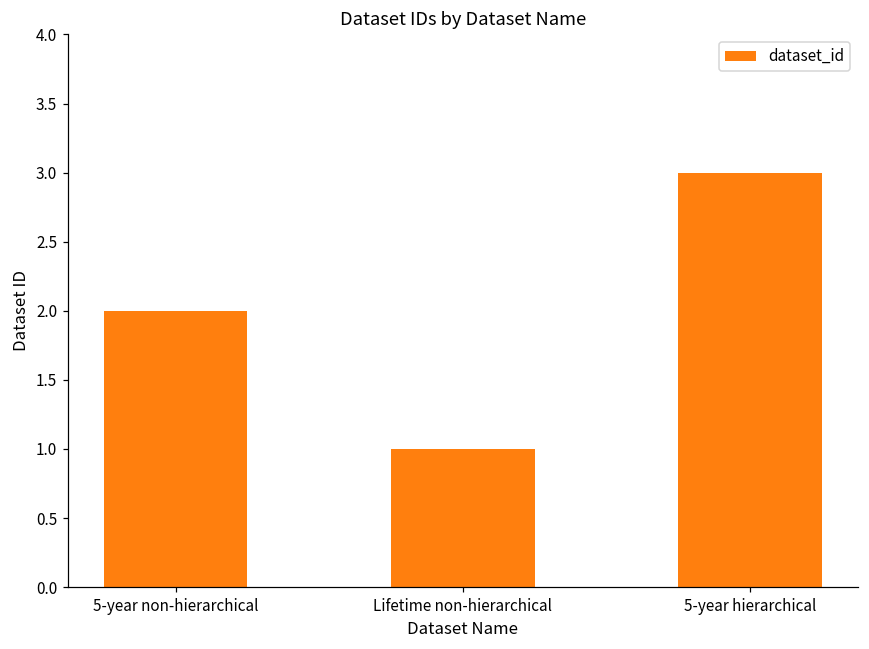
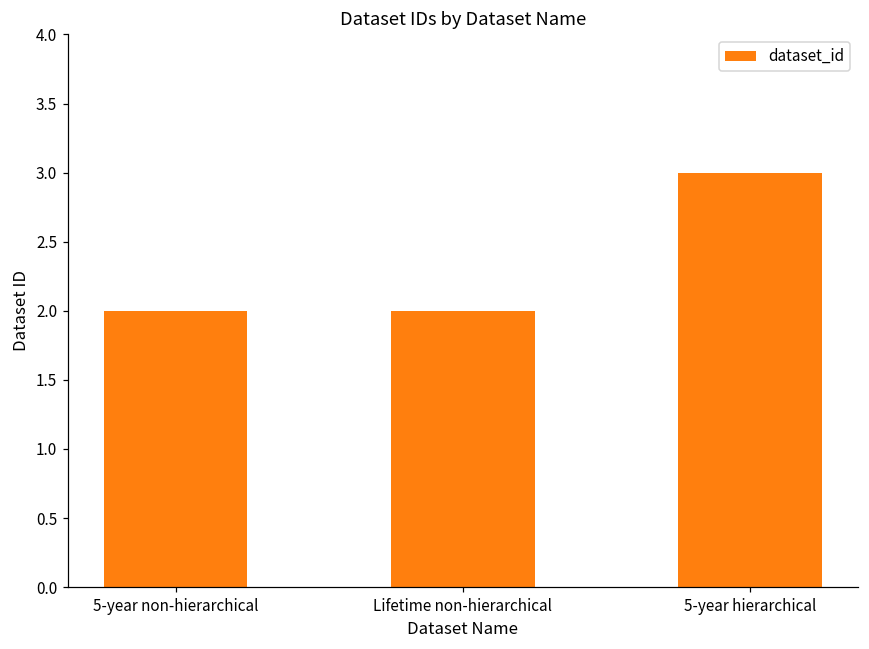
  {
    "5-year non-hierarchical": 2,
-   "Lifetime non-hierarchical": 1,
+   "Lifetime non-hierarchical": 2,
    "5-year hierarchical": 3
  }
